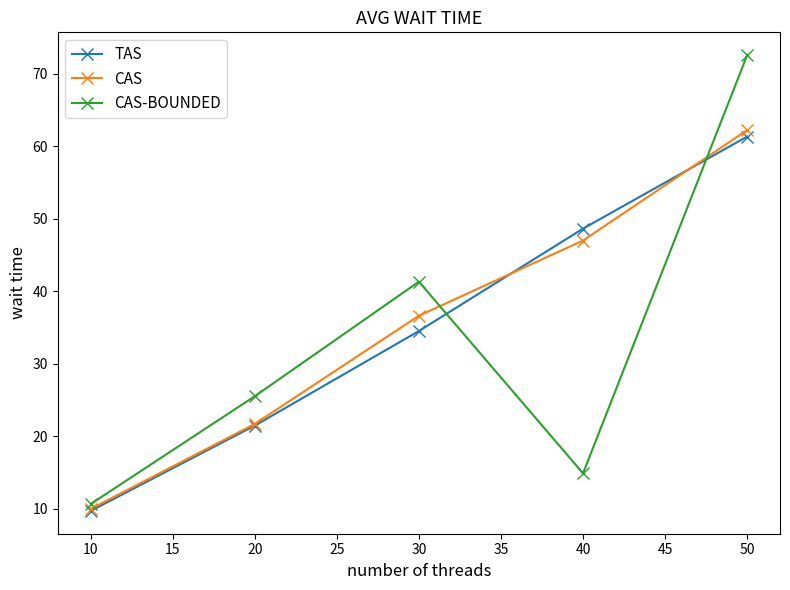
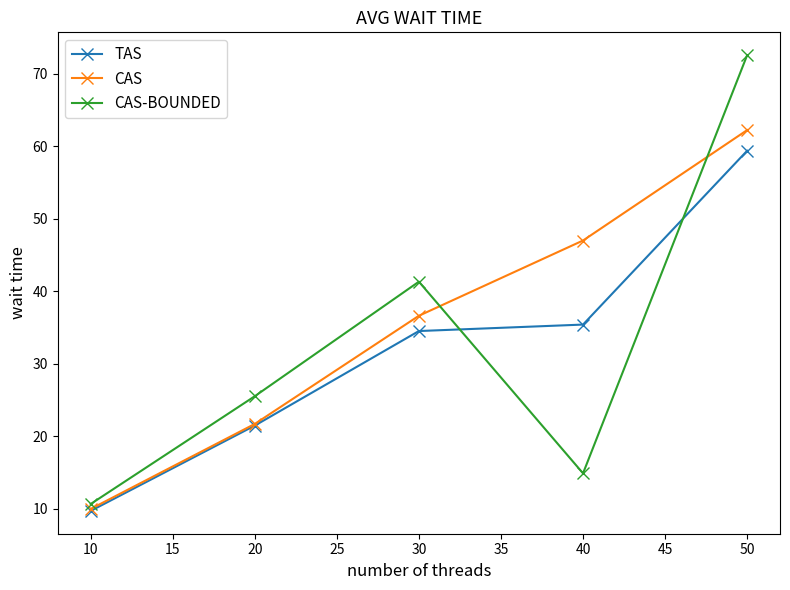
  {
    "TAS": {
      "30": 35,
-     "40": 49,
-     "50": 61
+     "40": 35,
+     "50": 59
    },
    "CAS": {
      "30": 37,
      "40": 47,
      "50": 62
    },
    "CAS-BOUNDED": {
      "10": 11,
      "20": 26,
      "30": 41,
      "40": 15,
      "50": 73
    }
  }
